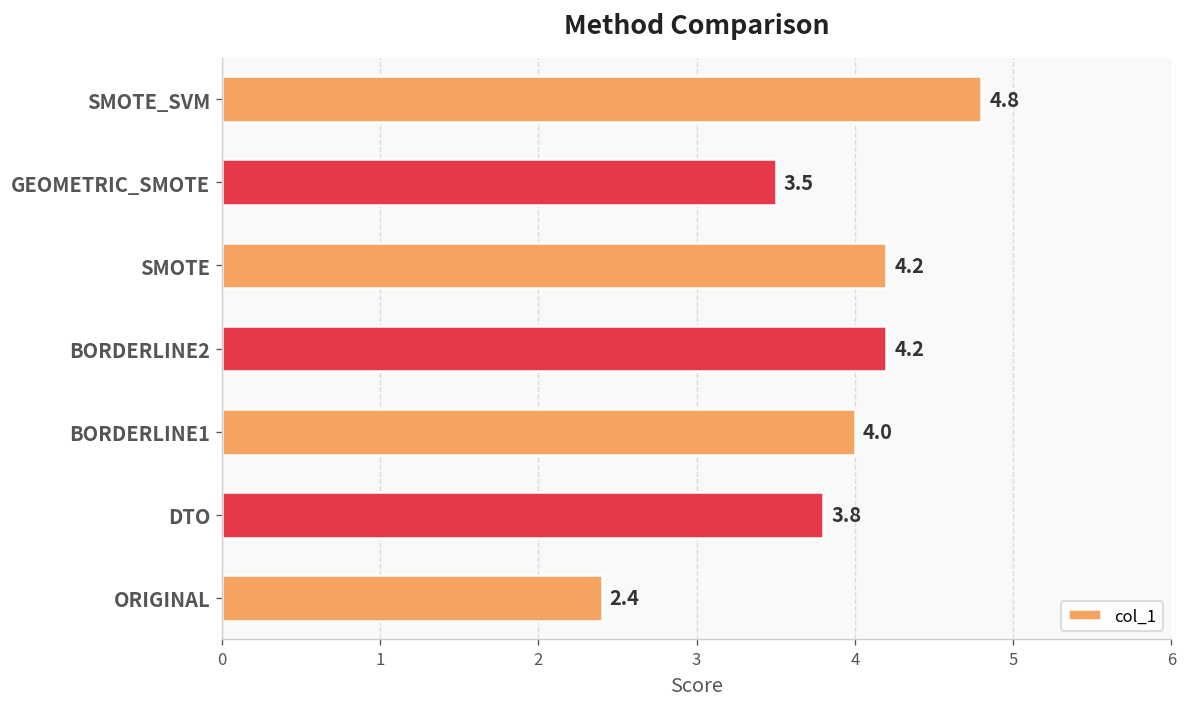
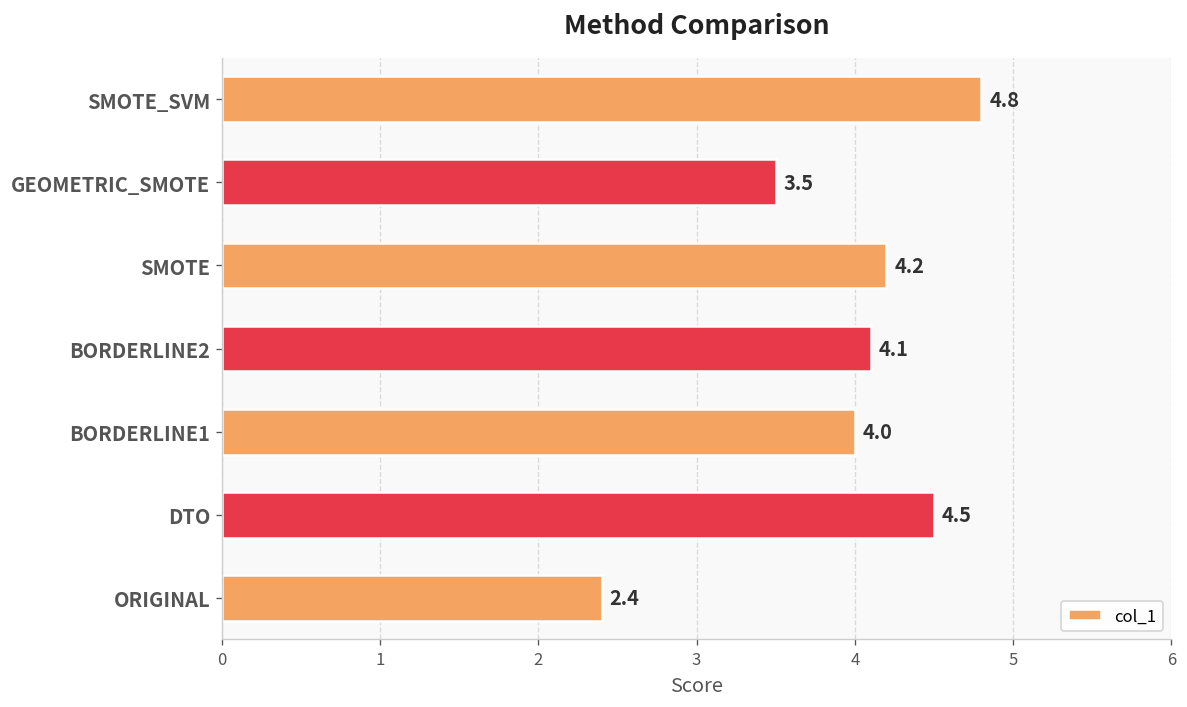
  {
    "SMOTE_SVM": 4.8,
    "GEOMETRIC_SMOTE": 3.5,
    "SMOTE": 4.2,
-   "BORDERLINE2": 4.2,
+   "BORDERLINE2": 4.1,
    "BORDERLINE1": 4.0,
-   "DTO": 3.8,
+   "DTO": 4.5,
    "ORIGINAL": 2.4
  }
